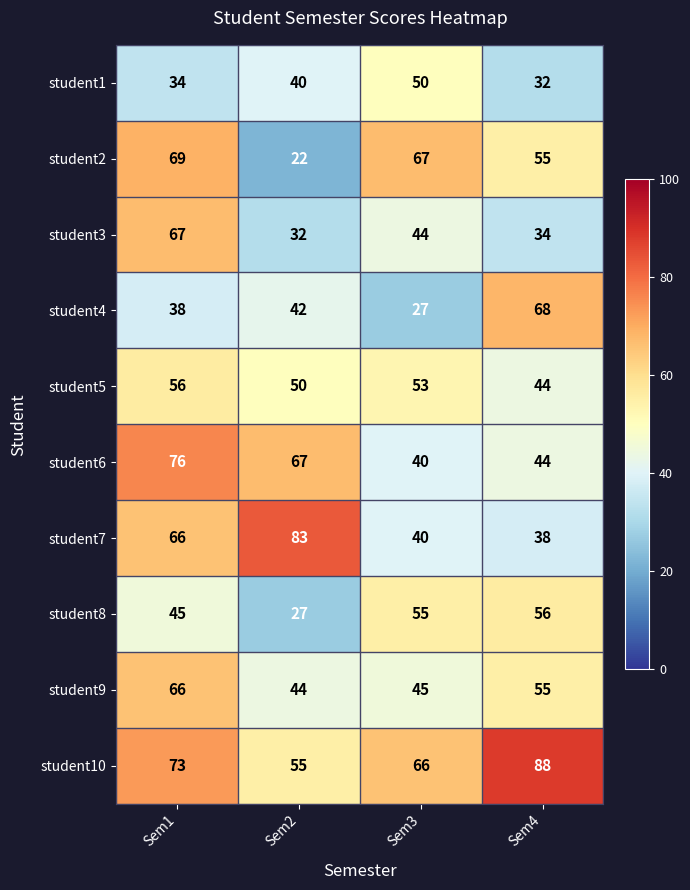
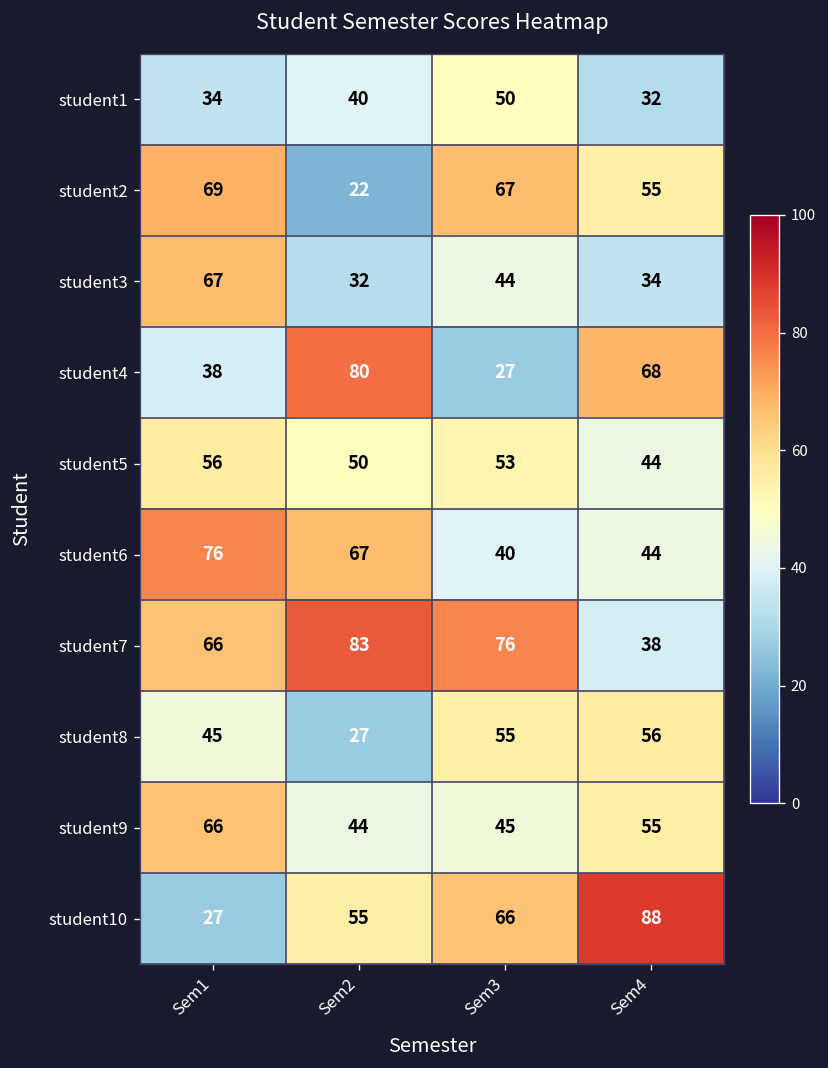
  {
    "student1": {
      "Sem1": 34,
      "Sem2": 40,
      "Sem3": 50,
      "Sem4": 32
    },
    "student2": {
      "Sem1": 69,
      "Sem2": 22,
      "Sem3": 67,
      "Sem4": 55
    },
    "student3": {
      "Sem1": 67,
      "Sem2": 32,
      "Sem3": 44,
      "Sem4": 34
    },
    "student4": {
      "Sem1": 38,
-     "Sem2": 42,
+     "Sem2": 80,
      "Sem3": 27,
      "Sem4": 68
    },
    "student5": {
      "Sem1": 56,
      "Sem2": 50,
      "Sem3": 53,
      "Sem4": 44
    },
    "student6": {
      "Sem1": 76,
      "Sem2": 67,
      "Sem3": 40,
      "Sem4": 44
    },
    "student7": {
      "Sem1": 66,
      "Sem2": 83,
-     "Sem3": 40,
+     "Sem3": 76,
      "Sem4": 38
    },
    "student8": {
      "Sem1": 45,
      "Sem2": 27,
      "Sem3": 55,
      "Sem4": 56
    },
    "student9": {
      "Sem1": 66,
      "Sem2": 44,
      "Sem3": 45,
      "Sem4": 55
    },
    "student10": {
-     "Sem1": 73,
+     "Sem1": 27,
      "Sem2": 55,
      "Sem3": 66,
      "Sem4": 88
    }
  }
